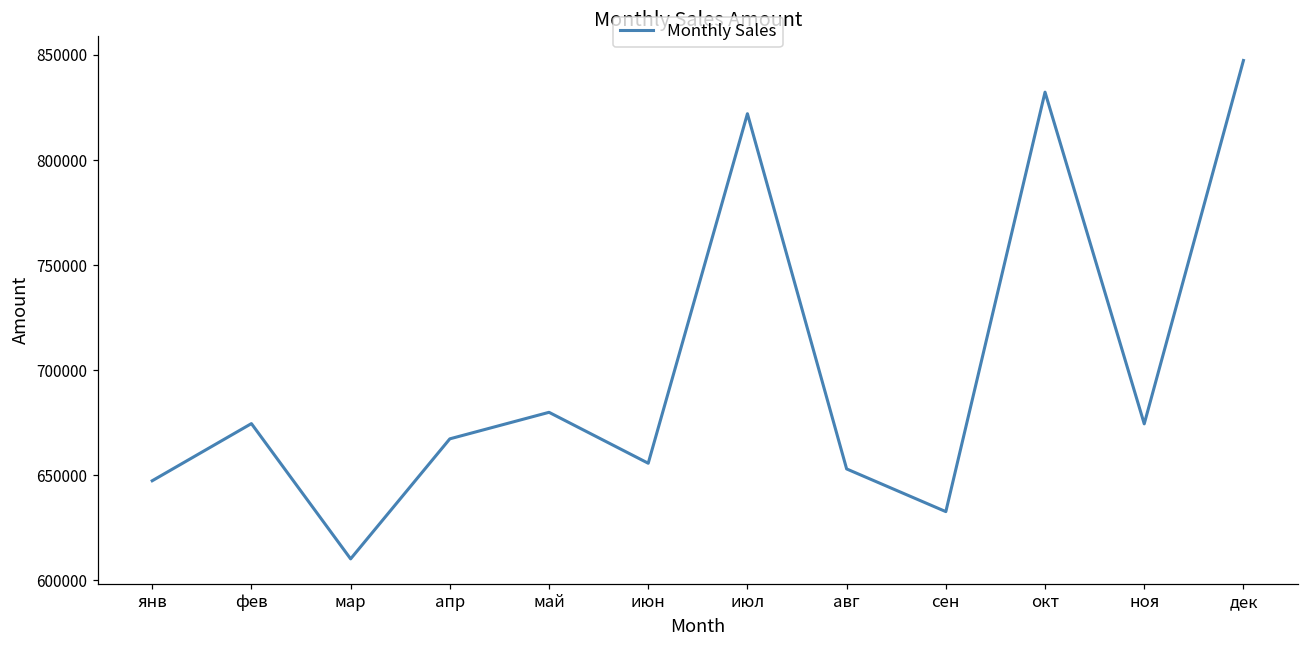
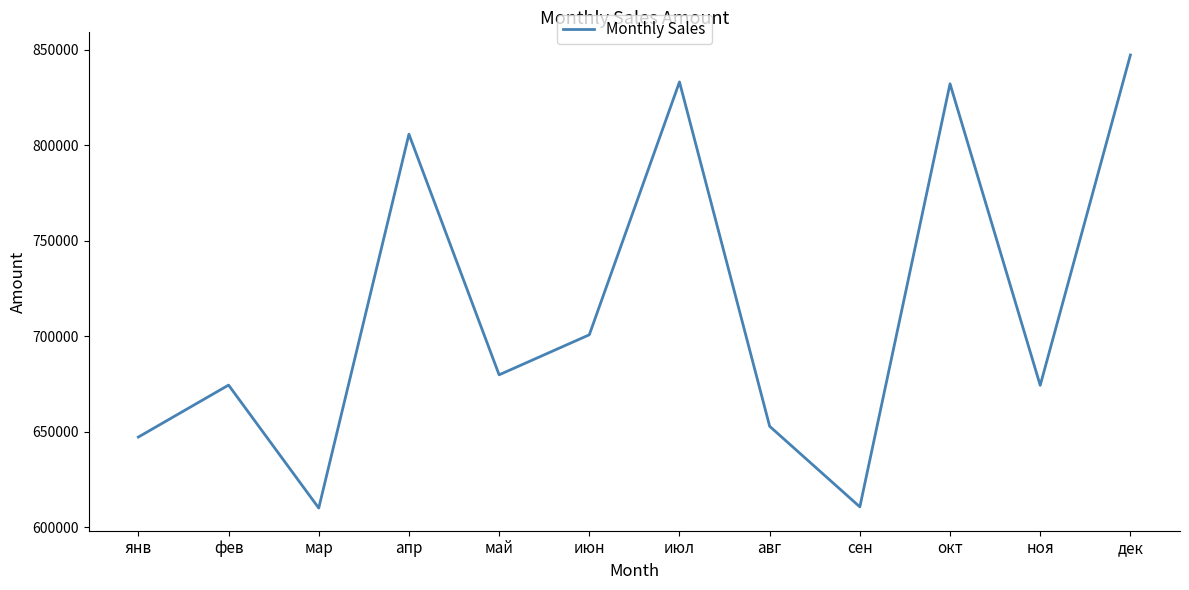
  {
    "янв": 647000,
    "фев": 675000,
    "мар": 610000,
-   "апр": 667000,
+   "апр": 806000,
    "май": 680000,
-   "июн": 656000,
-   "июл": 822000,
+   "июн": 701000,
+   "июл": 833000,
    "авг": 653000,
-   "сен": 633000,
+   "сен": 611000,
    "окт": 832000,
    "ноя": 674000,
    "дек": 847000
  }
